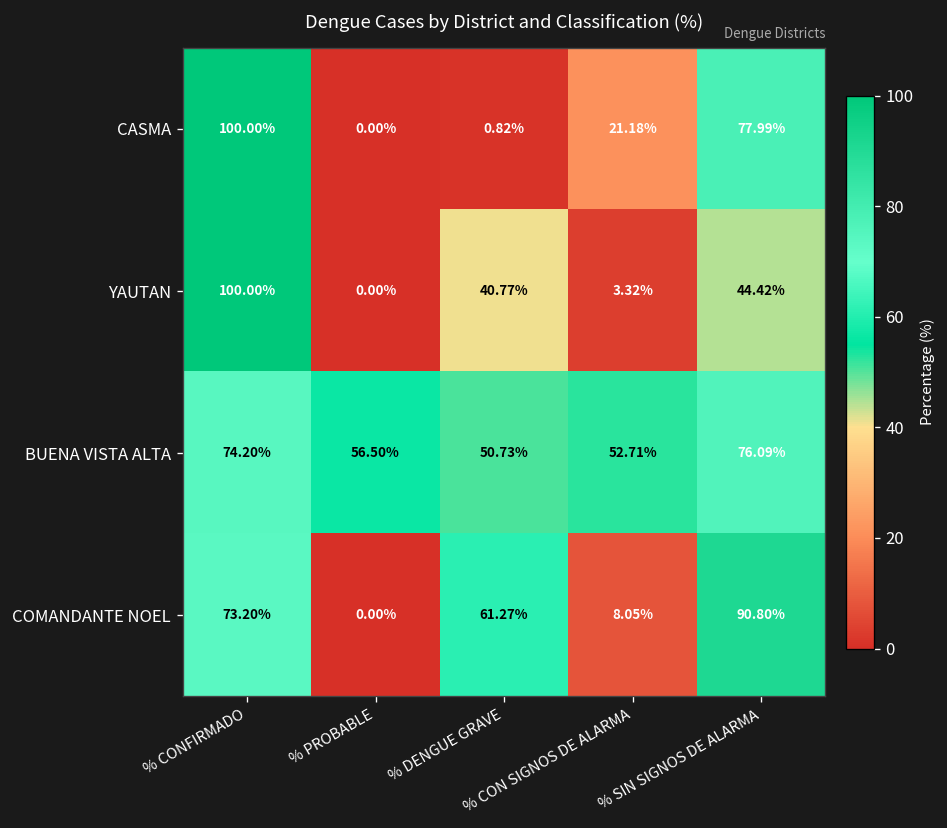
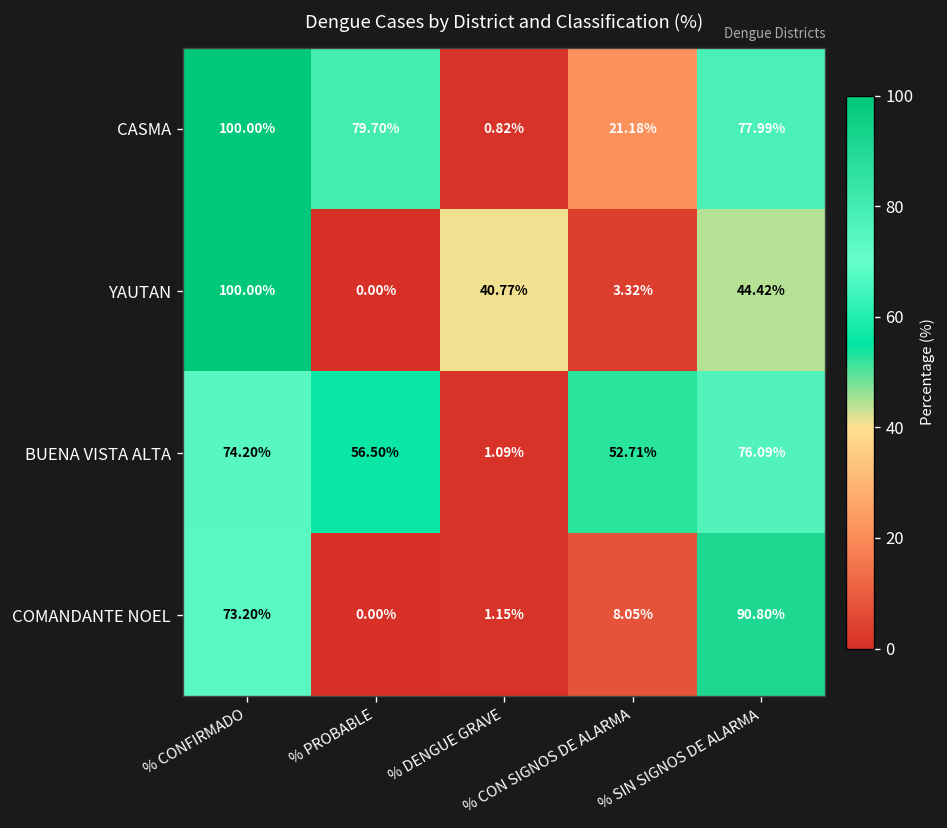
  {
    "CASMA": {
      "% CONFIRMADO": "100.00%",
-     "% PROBABLE": "0.00%",
+     "% PROBABLE": "79.70%",
      "% DENGUE GRAVE": "0.82%",
      "% CON SIGNOS DE ALARMA": "21.18%",
      "% SIN SIGNOS DE ALARMA": "77.99%"
    },
    "YAUTAN": {
      "% CONFIRMADO": "100.00%",
      "% PROBABLE": "0.00%",
      "% DENGUE GRAVE": "40.77%",
      "% CON SIGNOS DE ALARMA": "3.32%",
      "% SIN SIGNOS DE ALARMA": "44.42%"
    },
    "BUENA VISTA ALTA": {
      "% CONFIRMADO": "74.20%",
      "% PROBABLE": "56.50%",
-     "% DENGUE GRAVE": "50.73%",
+     "% DENGUE GRAVE": "1.09%",
      "% CON SIGNOS DE ALARMA": "52.71%",
      "% SIN SIGNOS DE ALARMA": "76.09%"
    },
    "COMANDANTE NOEL": {
      "% CONFIRMADO": "73.20%",
      "% PROBABLE": "0.00%",
-     "% DENGUE GRAVE": "61.27%",
+     "% DENGUE GRAVE": "1.15%",
      "% CON SIGNOS DE ALARMA": "8.05%",
      "% SIN SIGNOS DE ALARMA": "90.80%"
    }
  }
